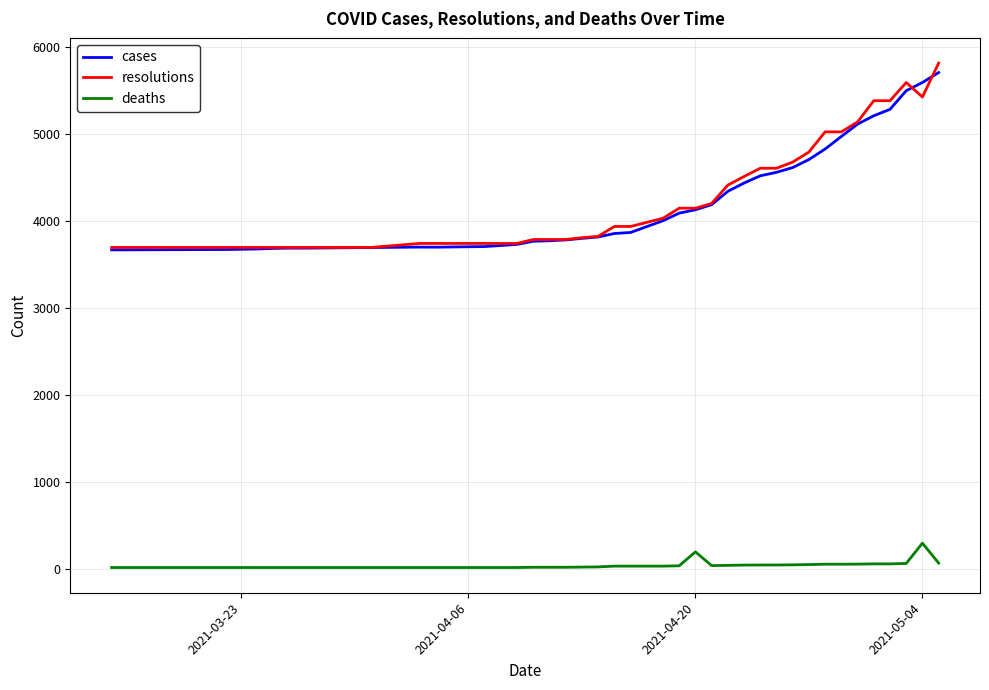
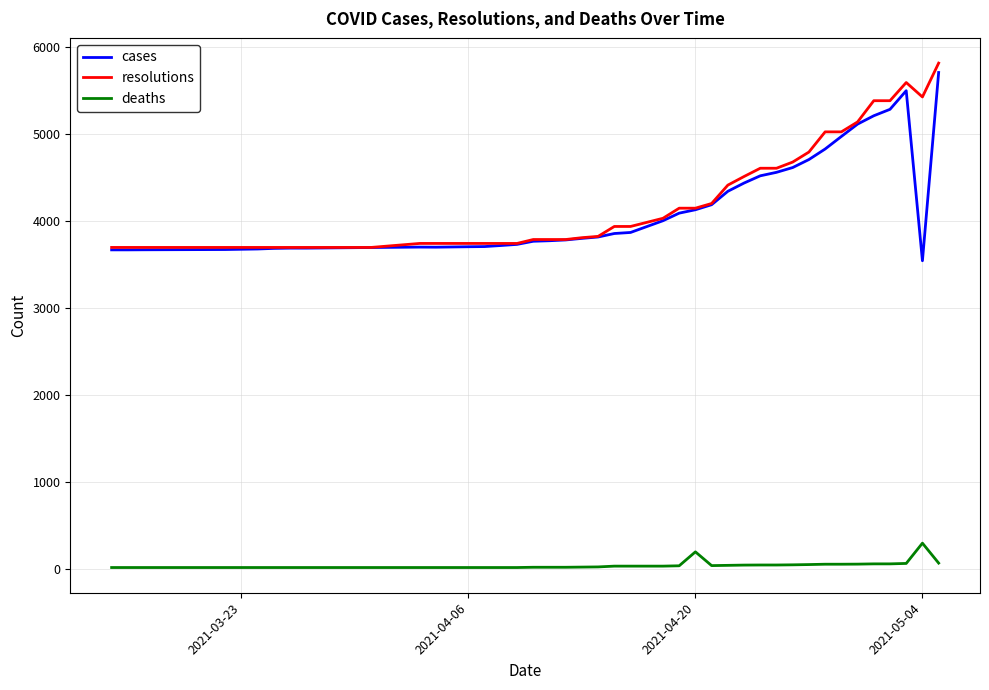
  {
    "cases": {
      "2021-04-06": 3700,
-     "2021-05-04": 5600
+     "2021-05-04": 3500
    },
    "resolutions": {
      "2021-04-06": 3700,
      "2021-05-04": 5400
    },
    "deaths": {
      "2021-04-06": 0,
      "2021-04-20": 200,
      "2021-05-04": 300
    }
  }
